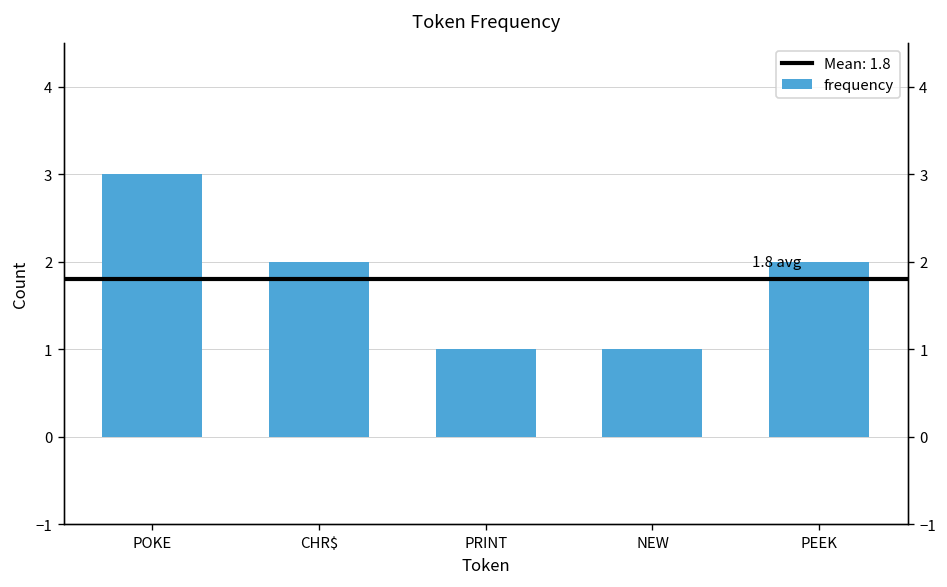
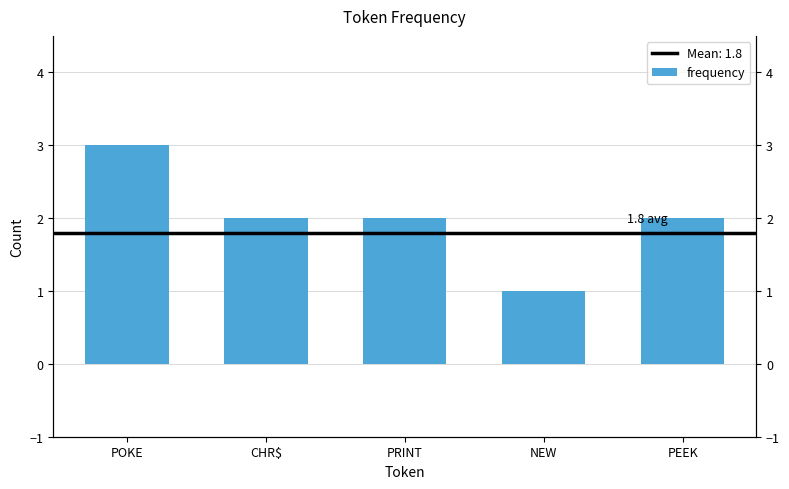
  {
    "POKE": 3,
    "CHR$": 2,
-   "PRINT": 1,
+   "PRINT": 2,
    "NEW": 1
  }
